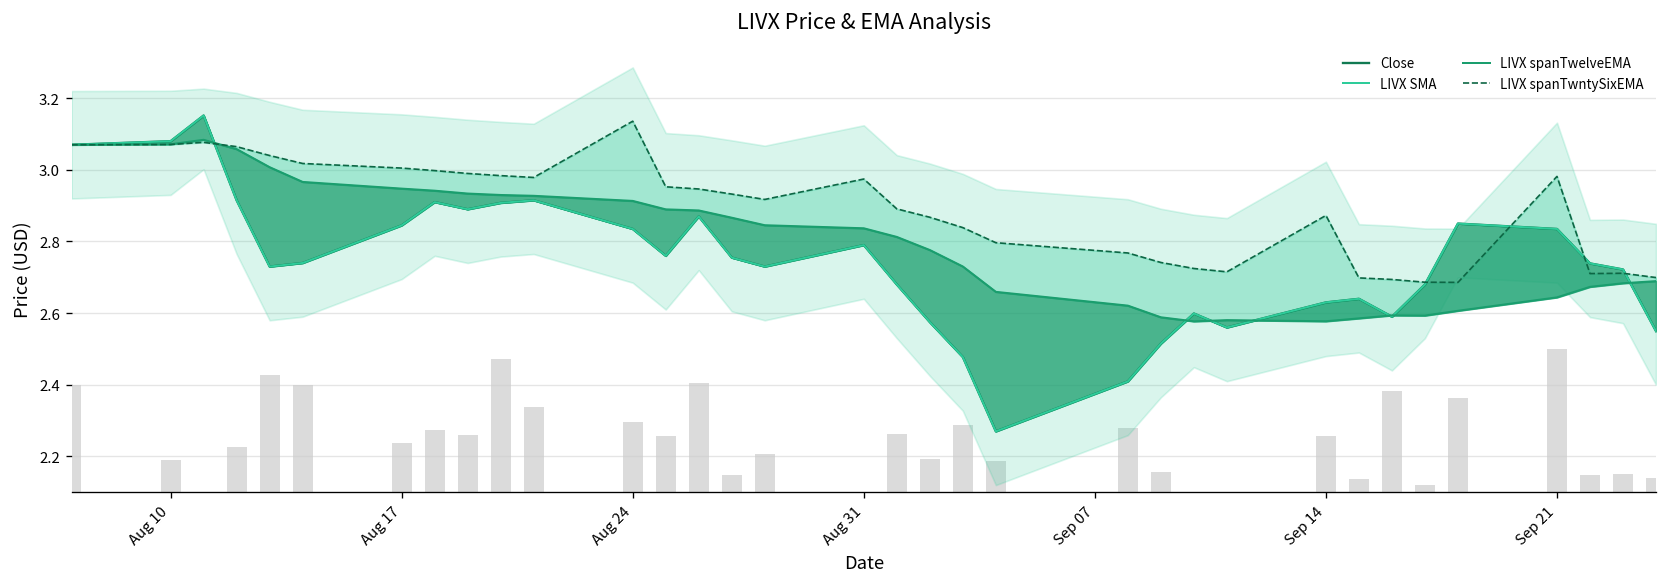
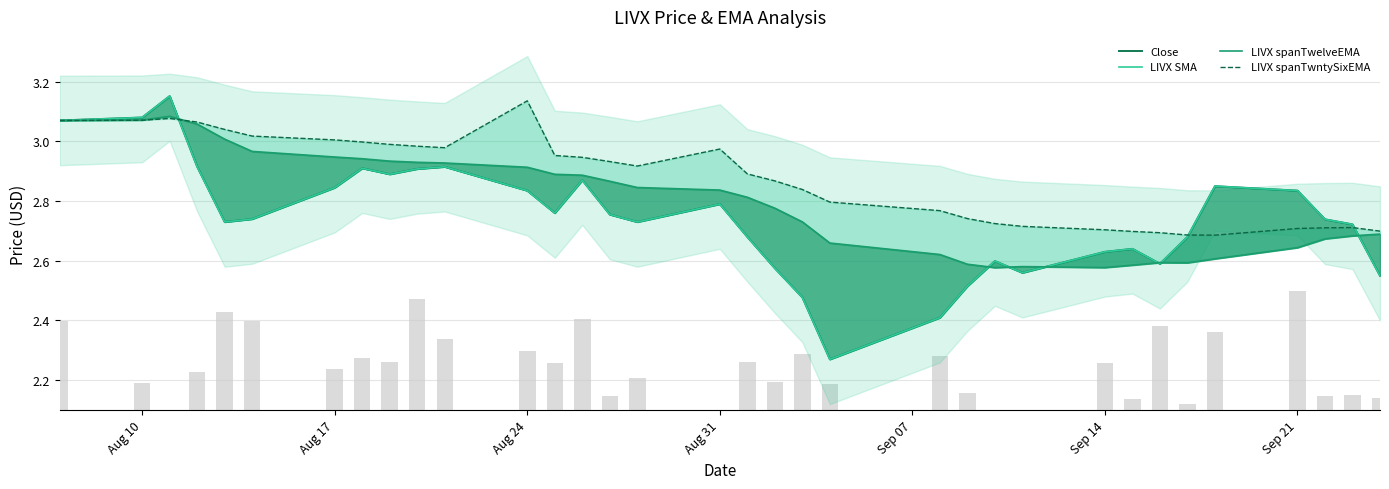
  {
    "LIVX spanTwntySixEMA": {
-     "Sep 14": 2.87,
-     "Sep 21": 2.98
+     "Sep 14": 2.70,
+     "Sep 21": 2.71
    }
  }
